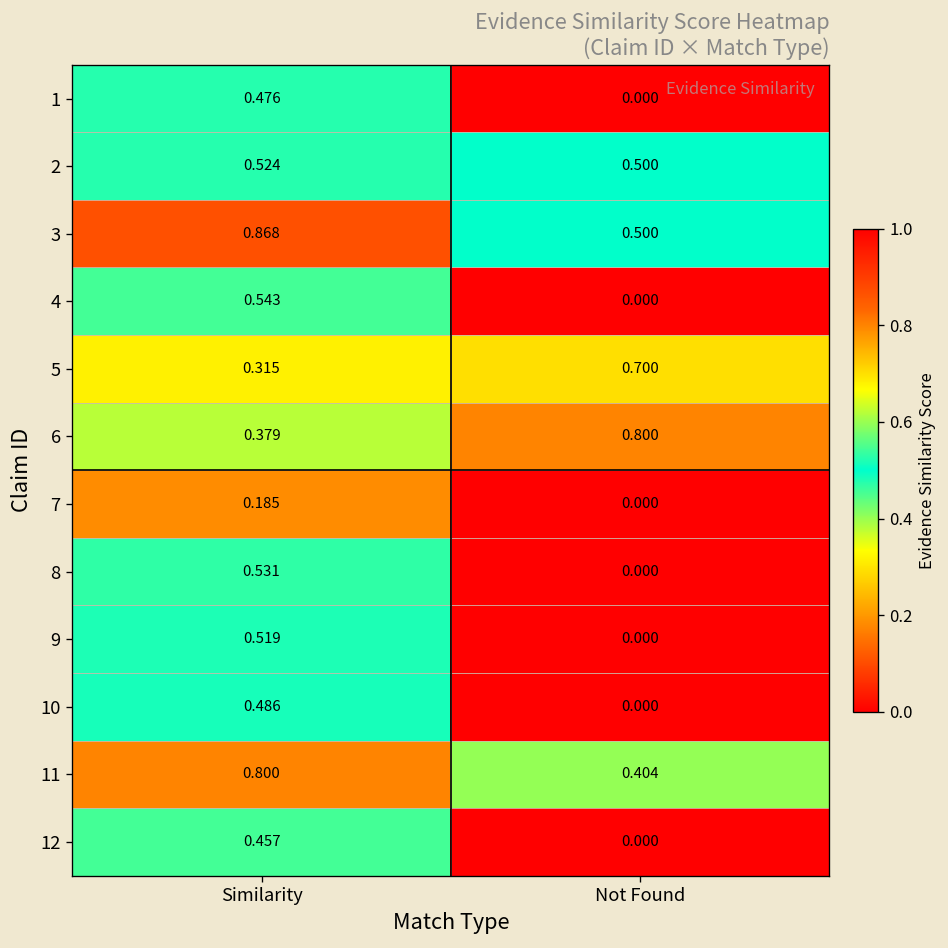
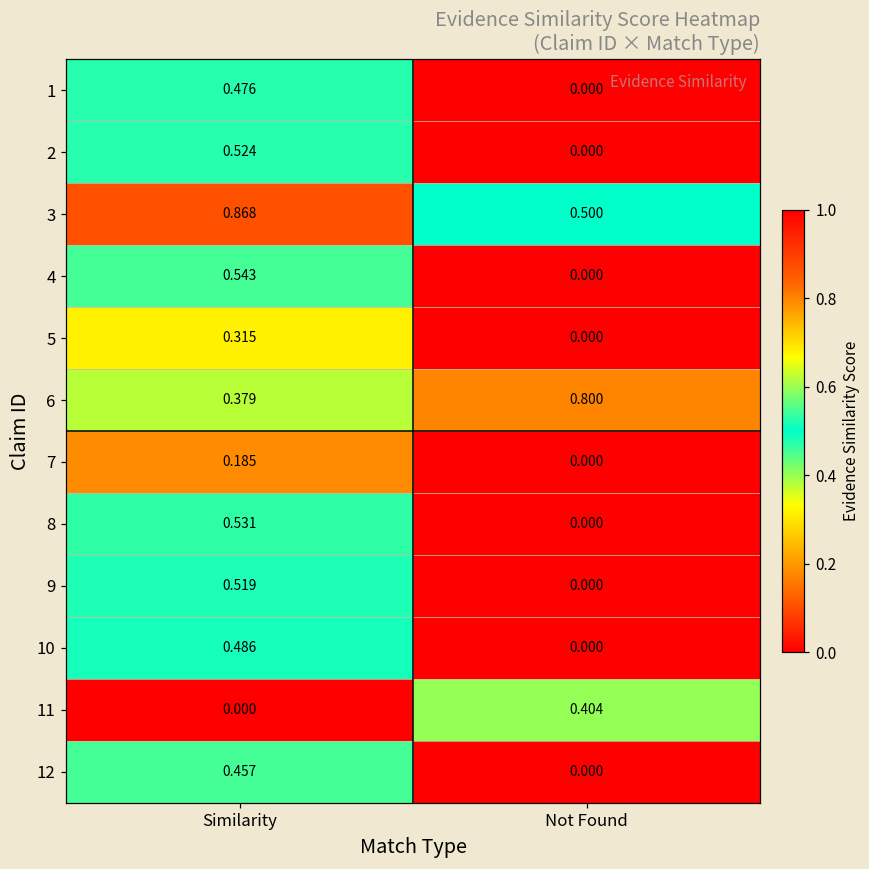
  {
    "1": {
      "Similarity": 0.476
    },
    "2": {
      "Similarity": 0.524,
-     "Not Found": 0.500
+     "Not Found": 0.000
    },
    "3": {
      "Similarity": 0.868,
      "Not Found": 0.500
    },
    "4": {
      "Similarity": 0.543,
      "Not Found": 0.000
    },
    "5": {
      "Similarity": 0.315,
-     "Not Found": 0.700
+     "Not Found": 0.000
    },
    "6": {
      "Similarity": 0.379,
      "Not Found": 0.800
    },
    "7": {
      "Similarity": 0.185,
      "Not Found": 0.000
    },
    "8": {
      "Similarity": 0.531,
      "Not Found": 0.000
    },
    "9": {
      "Similarity": 0.519,
      "Not Found": 0.000
    },
    "10": {
      "Similarity": 0.486,
      "Not Found": 0.000
    },
    "11": {
-     "Similarity": 0.800,
+     "Similarity": 0.000,
      "Not Found": 0.404
    },
    "12": {
      "Similarity": 0.457,
      "Not Found": 0.000
    }
  }
